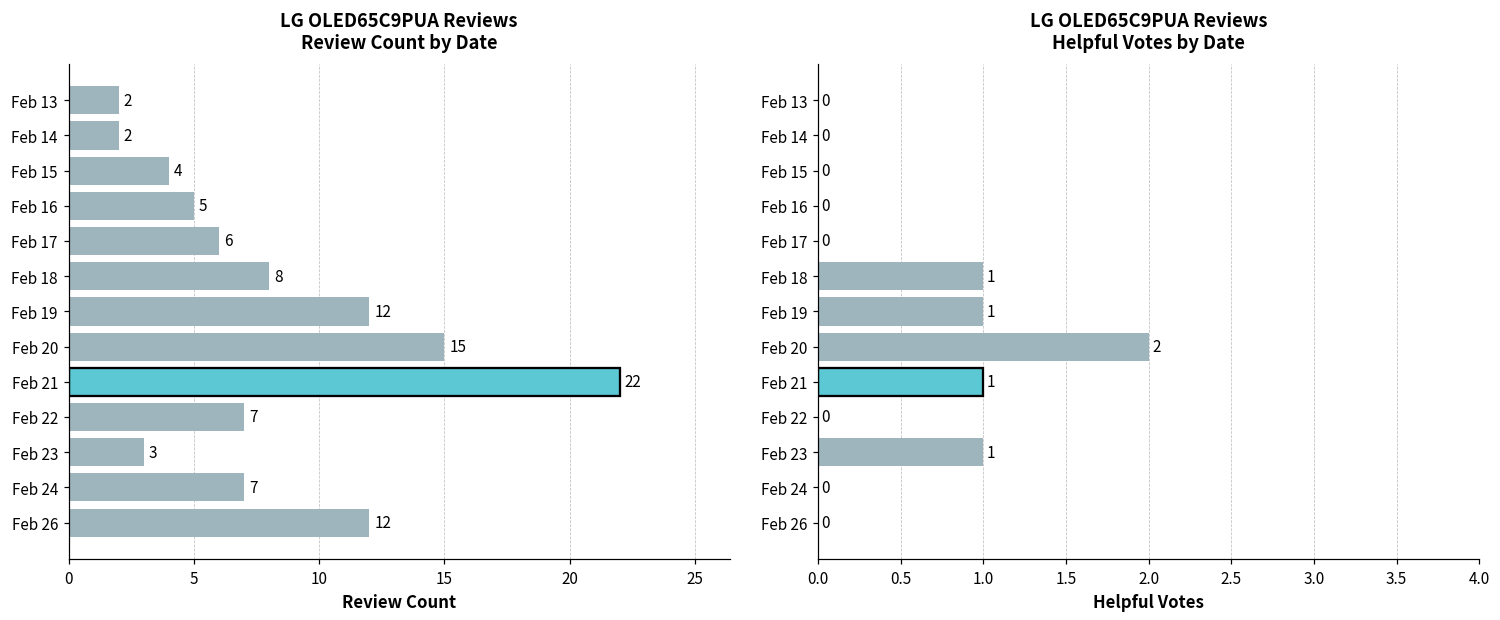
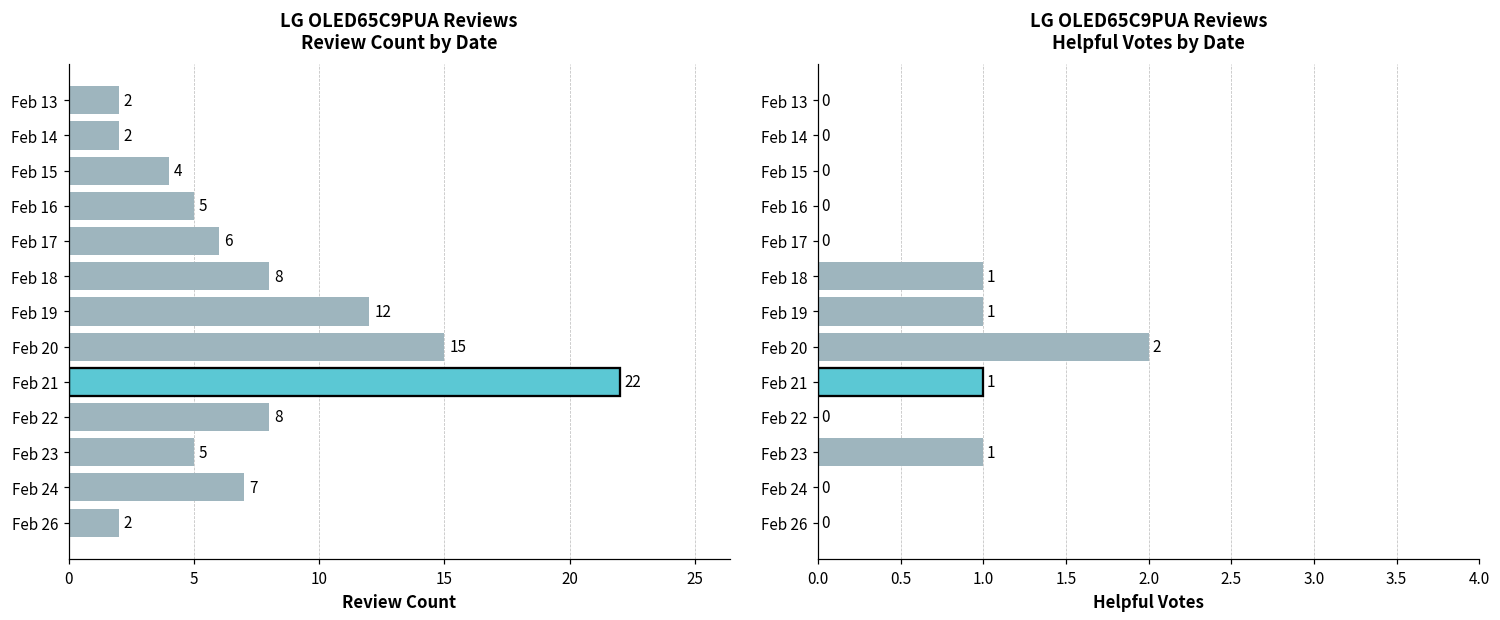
  {
    "LG OLED65C9PUA Reviews Review Count by Date": {
      "Feb 13": 2,
      "Feb 14": 2,
      "Feb 15": 4,
      "Feb 16": 5,
      "Feb 17": 6,
      "Feb 18": 8,
      "Feb 19": 12,
      "Feb 20": 15,
      "Feb 21": 22,
-     "Feb 22": 7,
-     "Feb 23": 3,
+     "Feb 22": 8,
+     "Feb 23": 5,
      "Feb 24": 7,
-     "Feb 26": 12
+     "Feb 26": 2
    },
    "LG OLED65C9PUA Reviews Helpful Votes by Date": {
      "Feb 13": 0,
      "Feb 14": 0,
      "Feb 15": 0,
      "Feb 16": 0,
      "Feb 17": 0,
      "Feb 18": 1,
      "Feb 19": 1,
      "Feb 20": 2,
      "Feb 21": 1,
      "Feb 22": 0,
      "Feb 23": 1,
      "Feb 24": 0,
      "Feb 26": 0
    }
  }
